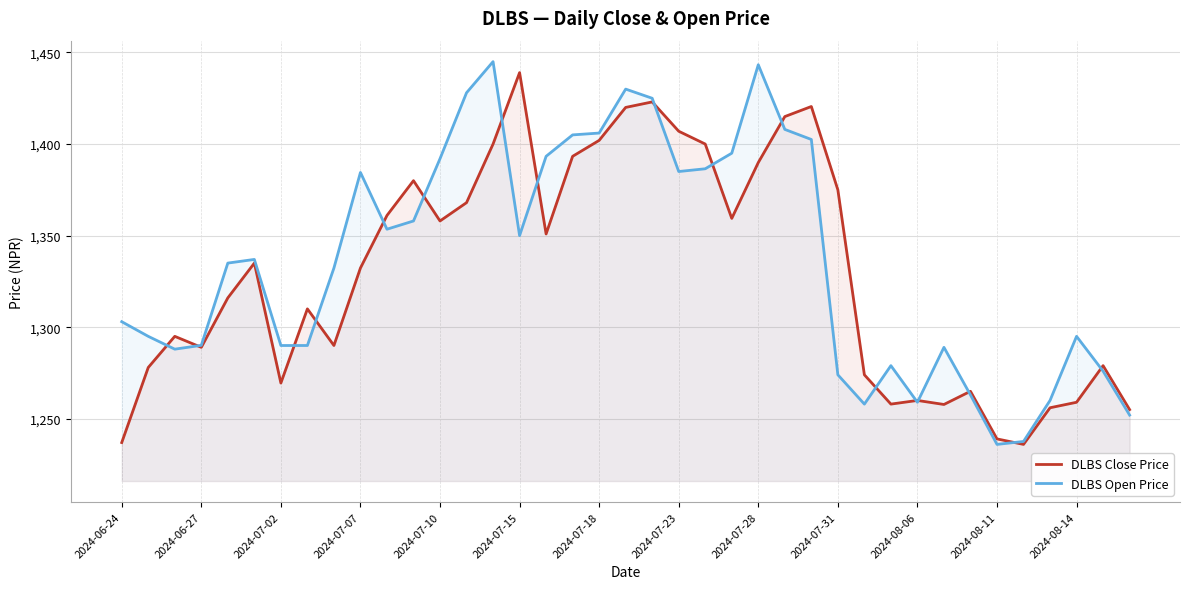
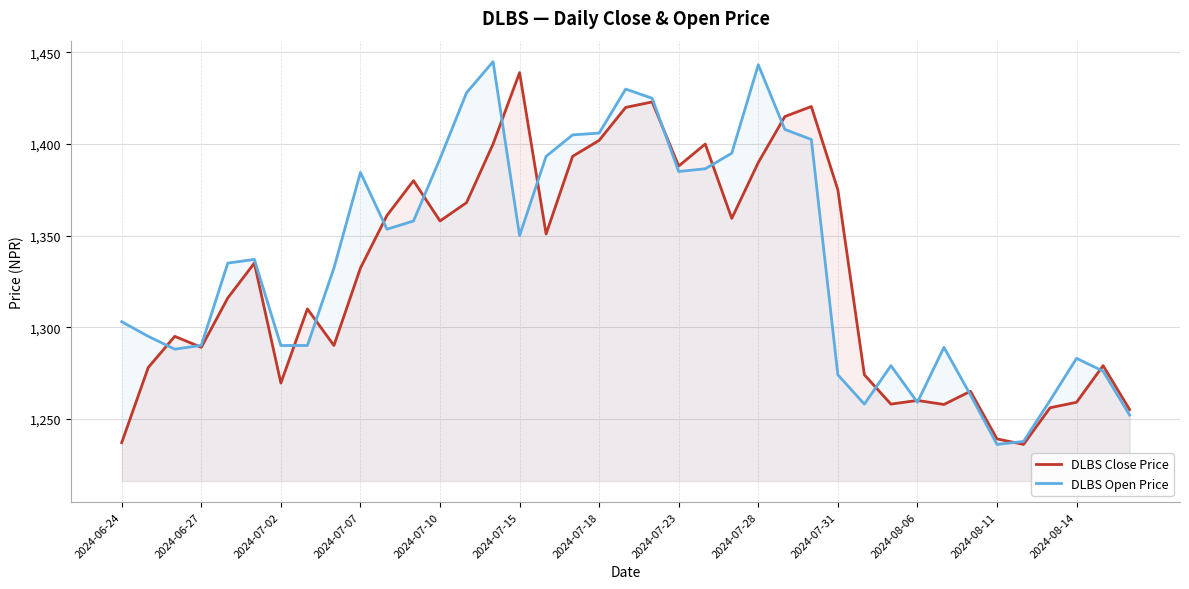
  {
    "DLBS Close Price": {
      "2024-06-24": "1,237",
      "2024-07-02": "1,270",
      "2024-07-07": "1,332",
      "2024-07-10": "1,358",
      "2024-07-15": "1,439",
      "2024-07-18": "1,402",
-     "2024-07-23": "1,407",
+     "2024-07-23": "1,388",
      "2024-07-28": "1,390",
      "2024-07-31": "1,375",
      "2024-08-11": "1,239",
      "2024-08-14": "1,259"
    },
    "DLBS Open Price": {
      "2024-06-24": "1,303",
      "2024-07-02": "1,290",
      "2024-07-07": "1,385",
      "2024-07-10": "1,392",
      "2024-07-15": "1,350",
      "2024-07-18": "1,406",
      "2024-07-23": "1,385",
      "2024-07-28": "1,443",
      "2024-07-31": "1,274",
      "2024-08-11": "1,236",
-     "2024-08-14": "1,295"
+     "2024-08-14": "1,283"
    }
  }
